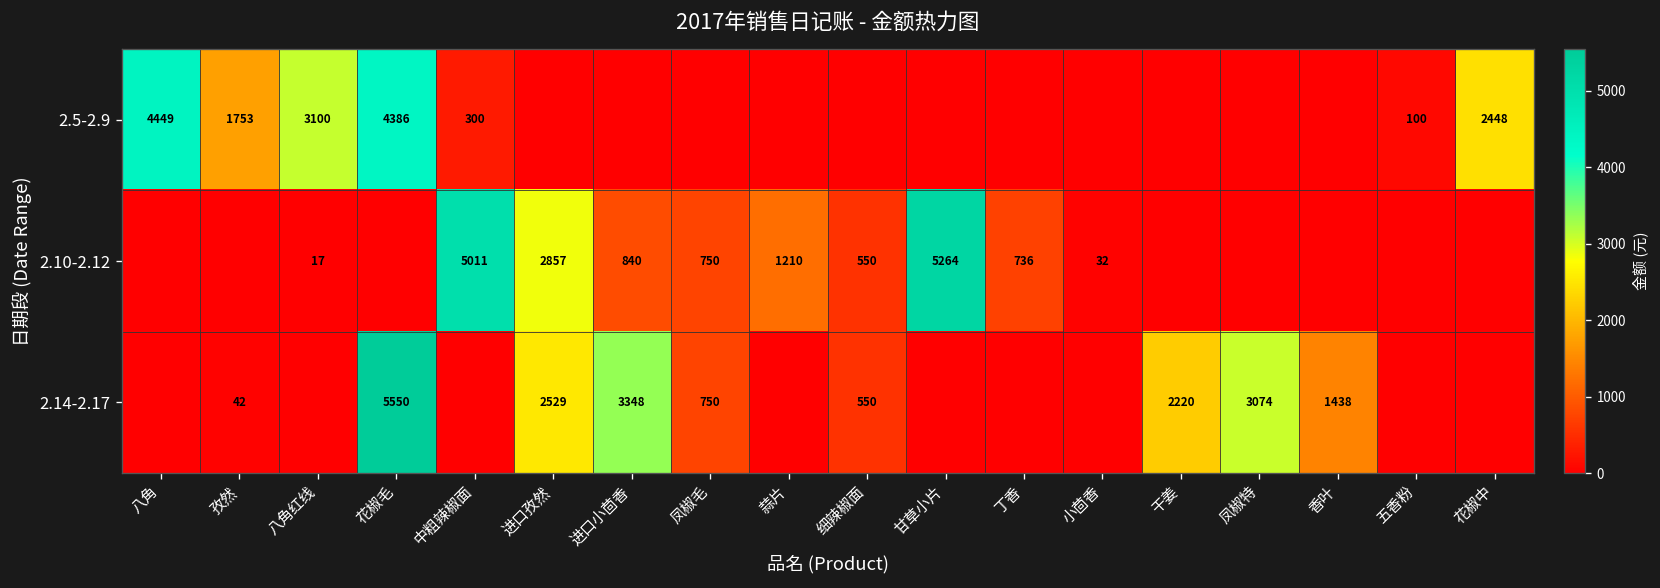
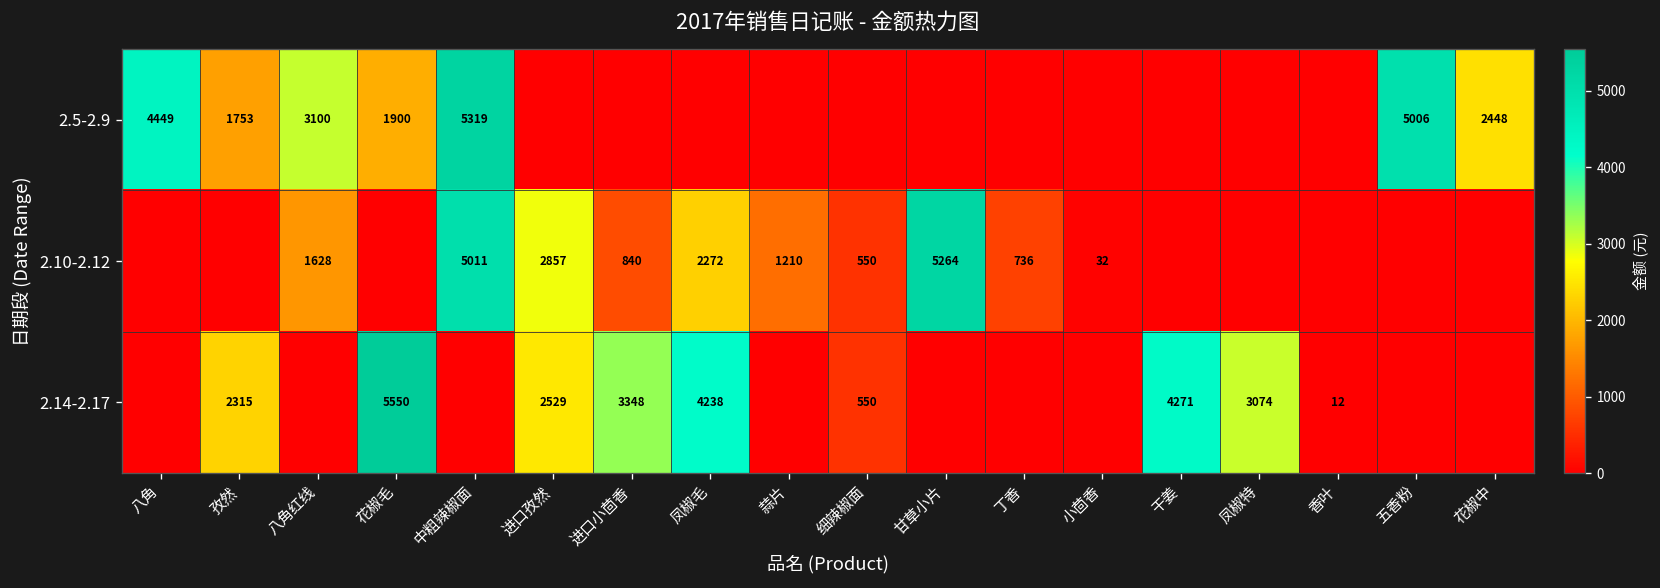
  {
    "2.5-2.9": {
      "八角": 4449,
      "孜然": 1753,
      "八角红线": 3100,
-     "花椒毛": 4386,
-     "中粗辣椒面": 300,
-     "五香粉": 100,
+     "花椒毛": 1900,
+     "中粗辣椒面": 5319,
+     "五香粉": 5006,
      "花椒中": 2448
    },
    "2.10-2.12": {
-     "八角红线": 17,
+     "八角红线": 1628,
      "中粗辣椒面": 5011,
      "进口孜然": 2857,
      "进口小茴香": 840,
-     "凤椒毛": 750,
+     "凤椒毛": 2272,
      "蒜片": 1210,
      "细辣椒面": 550,
      "甘草小片": 5264,
      "丁香": 736,
      "小茴香": 32
    },
    "2.14-2.17": {
-     "孜然": 42,
+     "孜然": 2315,
      "花椒毛": 5550,
      "进口孜然": 2529,
      "进口小茴香": 3348,
-     "凤椒毛": 750,
+     "凤椒毛": 4238,
      "细辣椒面": 550,
-     "干姜": 2220,
+     "干姜": 4271,
      "凤椒特": 3074,
-     "香叶": 1438
+     "香叶": 12
    }
  }
